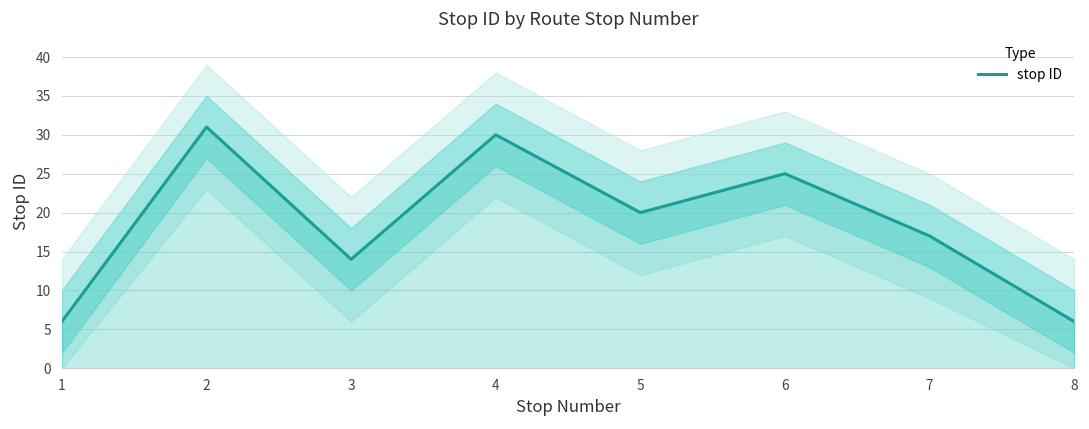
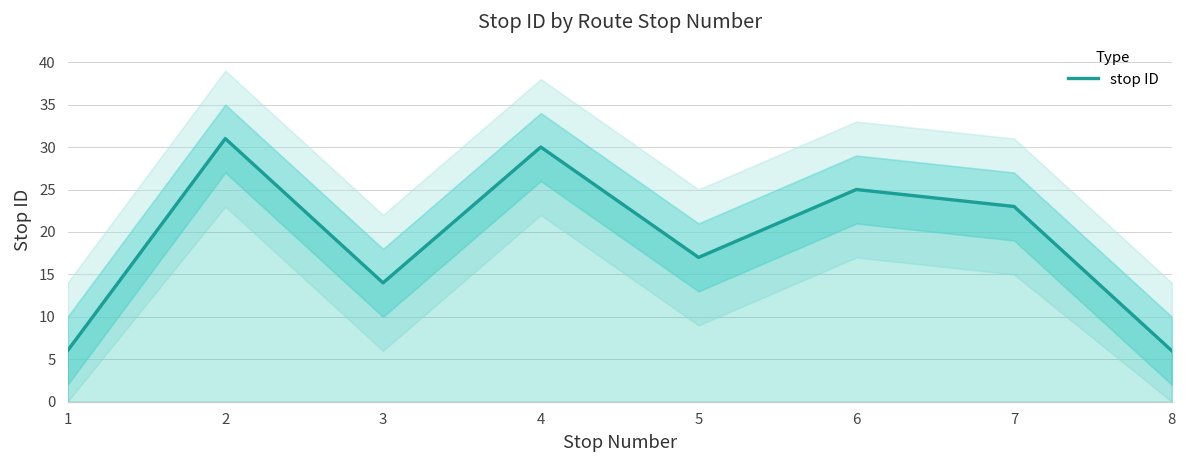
  {
    "stop ID": {
      "1": 6,
      "2": 31,
      "3": 14,
      "4": 30,
-     "5": 20,
+     "5": 17,
      "6": 25,
-     "7": 17,
+     "7": 23,
      "8": 6
    }
  }
